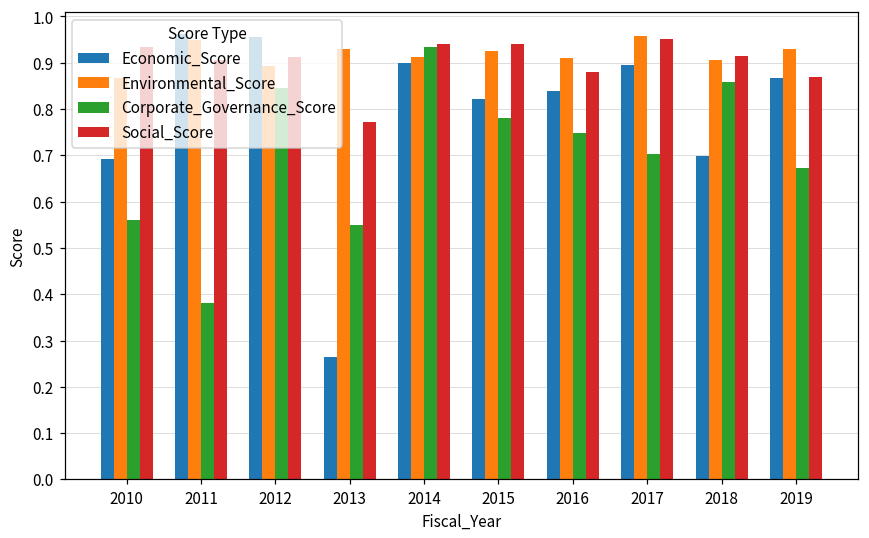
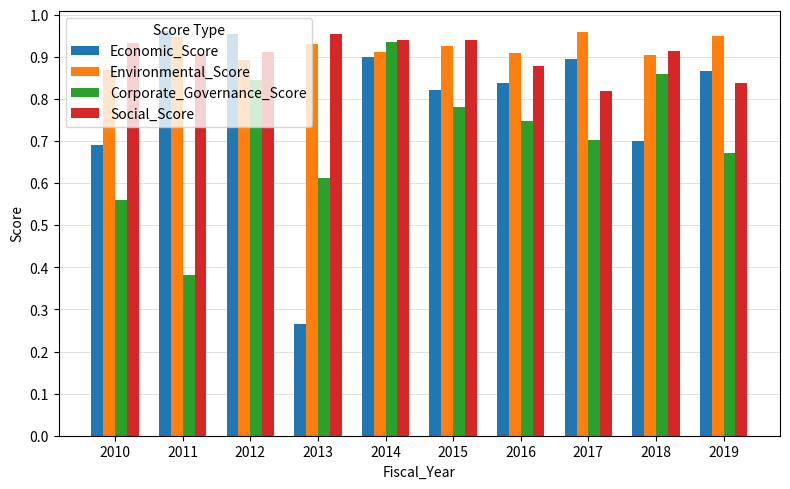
  {
    "Economic_Score": {
      "2010": 0.69,
      "2013": 0.27,
      "2014": 0.90,
      "2015": 0.82,
      "2016": 0.84,
      "2017": 0.90,
      "2018": 0.70,
      "2019": 0.87
    },
    "Environmental_Score": {
      "2014": 0.91,
      "2015": 0.93,
      "2016": 0.91,
      "2017": 0.96,
      "2018": 0.91,
-     "2019": 0.93
+     "2019": 0.95
    },
    "Corporate_Governance_Score": {
      "2010": 0.56,
      "2011": 0.38,
-     "2013": 0.55,
+     "2013": 0.61,
      "2014": 0.93,
      "2015": 0.78,
      "2016": 0.75,
      "2017": 0.70,
      "2018": 0.86,
      "2019": 0.67
    },
    "Social_Score": {
-     "2013": 0.77,
+     "2013": 0.95,
      "2014": 0.94,
      "2015": 0.94,
      "2016": 0.88,
-     "2017": 0.95,
+     "2017": 0.82,
      "2018": 0.92,
-     "2019": 0.87
+     "2019": 0.84
    }
  }
